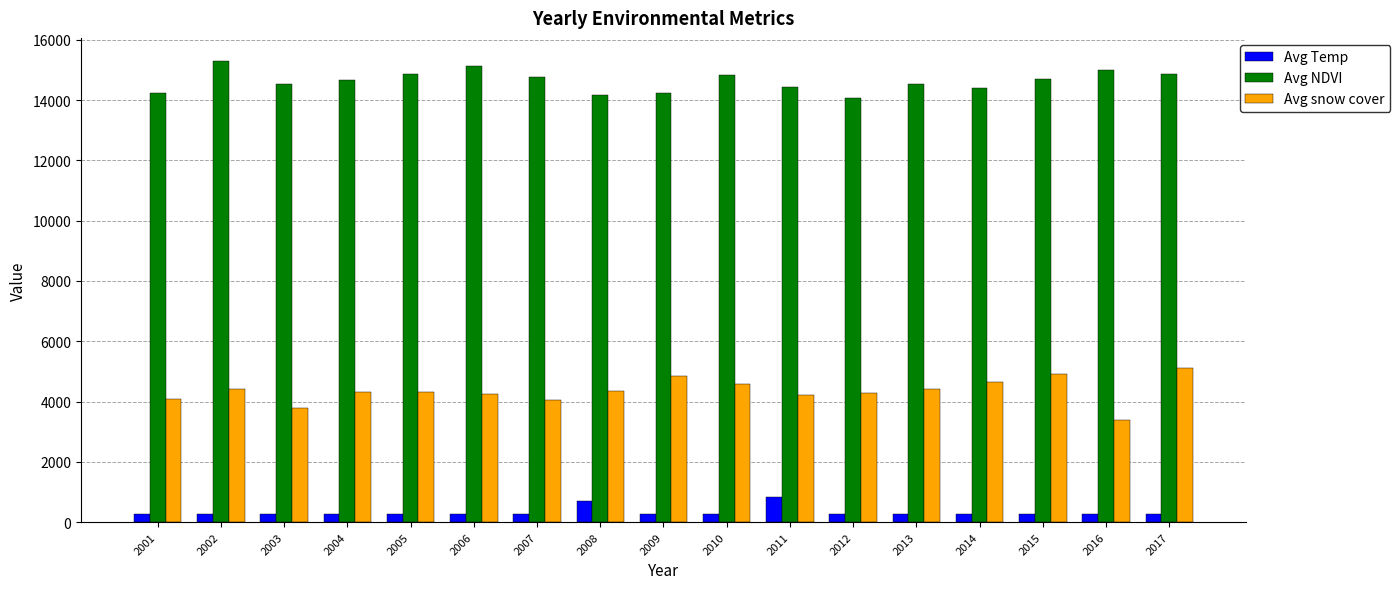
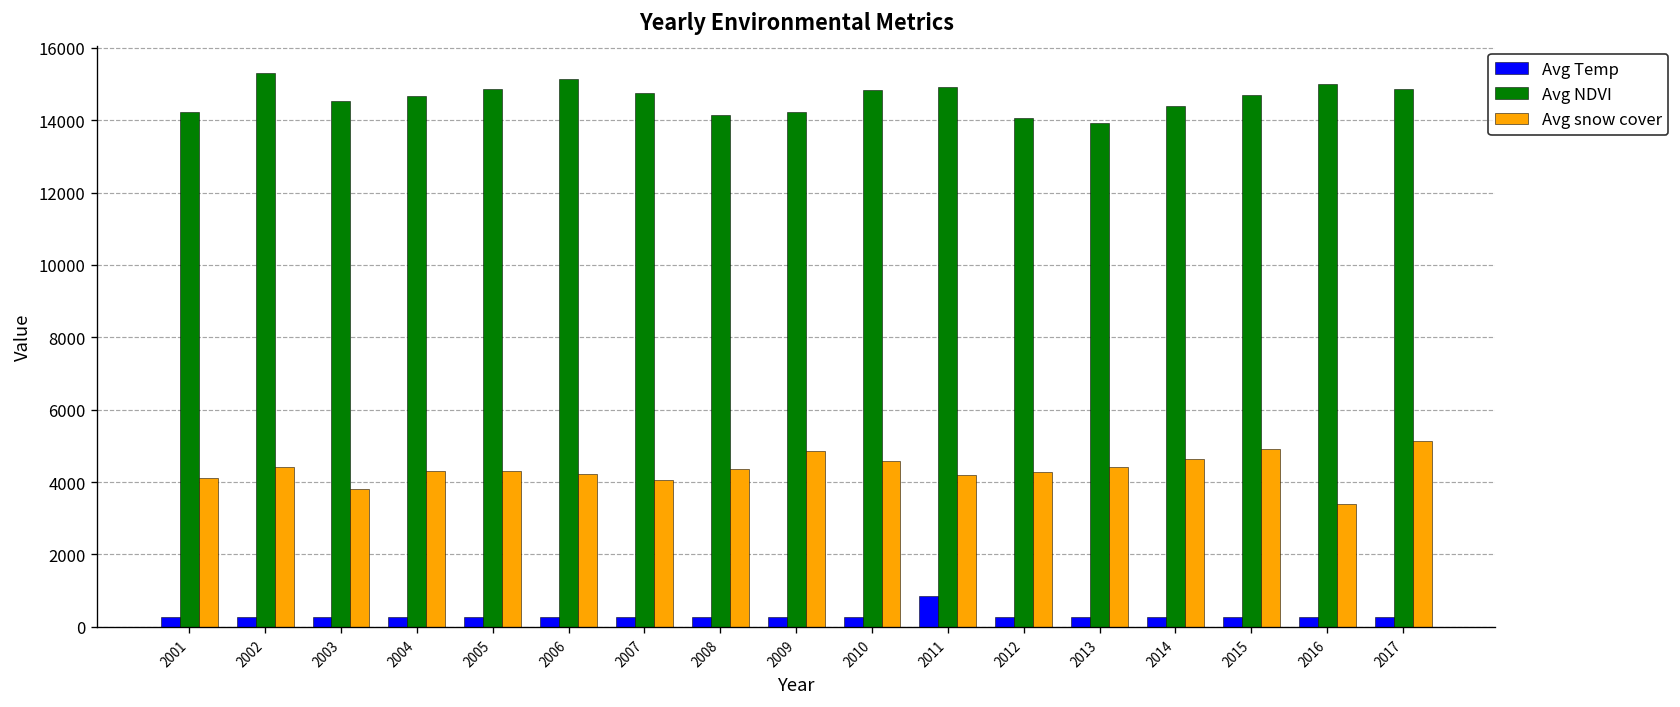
  {
    "Avg Temp": {
      "2001": 300,
      "2002": 300,
      "2003": 300,
      "2004": 300,
      "2005": 300,
      "2006": 300,
      "2007": 300,
-     "2008": 700,
+     "2008": 300,
      "2009": 300,
      "2010": 300,
      "2011": 800,
      "2012": 300,
      "2013": 300,
      "2014": 300,
      "2015": 300,
      "2016": 300,
      "2017": 300
    },
    "Avg NDVI": {
      "2001": 14200,
      "2002": 15300,
      "2003": 14500,
      "2004": 14700,
      "2005": 14800,
      "2006": 15100,
      "2007": 14800,
      "2008": 14200,
      "2009": 14200,
      "2010": 14800,
-     "2011": 14400,
+     "2011": 14900,
      "2012": 14100,
-     "2013": 14500,
+     "2013": 13900,
      "2014": 14400,
      "2015": 14700,
      "2016": 15000,
      "2017": 14900
    },
    "Avg snow cover": {
      "2001": 4100,
      "2002": 4400,
      "2003": 3800,
      "2004": 4300,
      "2005": 4300,
      "2006": 4200,
      "2007": 4100,
      "2008": 4400,
      "2009": 4900,
      "2010": 4600,
      "2011": 4200,
      "2012": 4300,
      "2013": 4400,
      "2014": 4600,
      "2015": 4900,
      "2016": 3400,
      "2017": 5100
    }
  }
